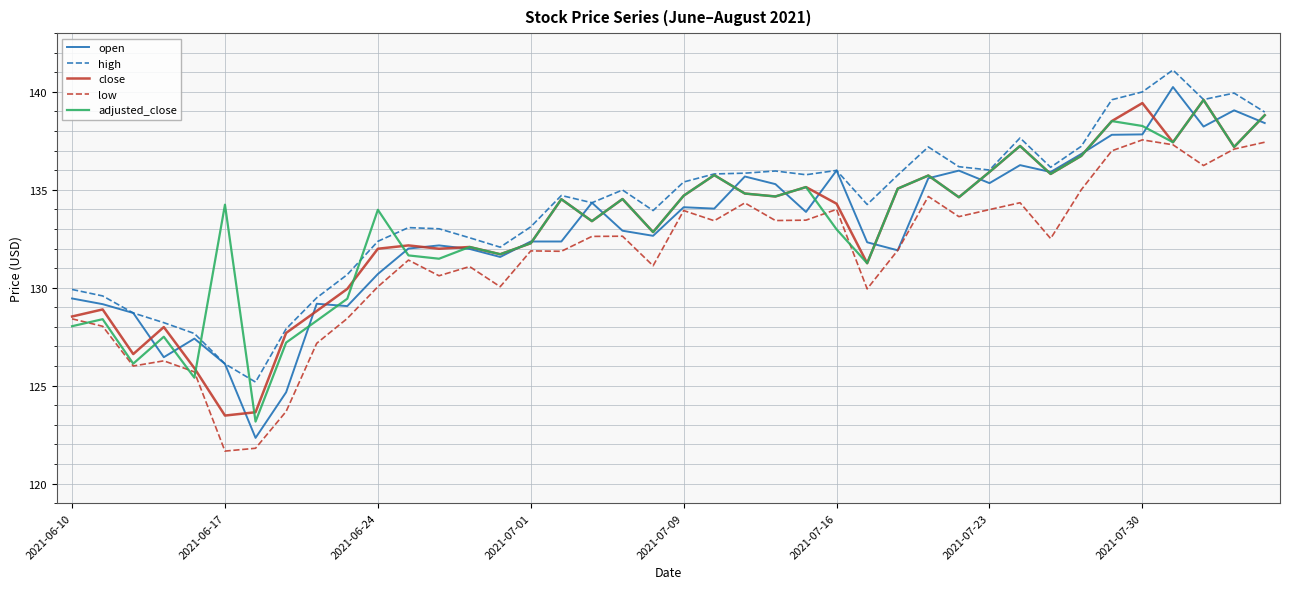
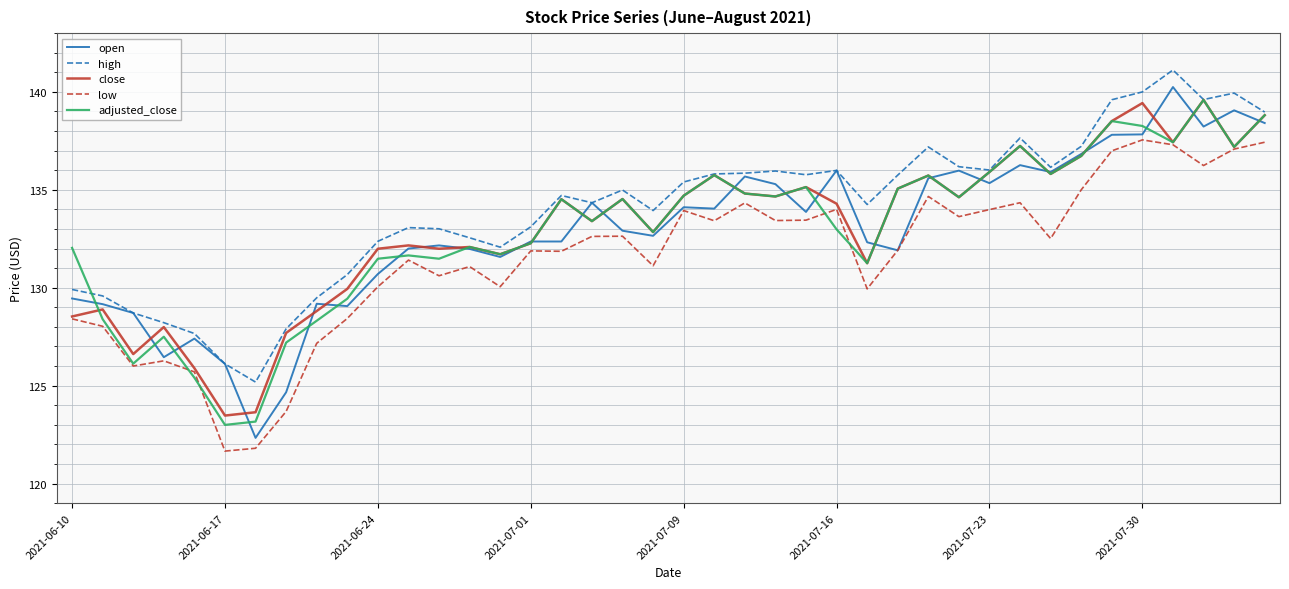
  {
    "adjusted_close": {
-     "2021-06-10": 128.0,
-     "2021-06-17": 134.2,
-     "2021-06-24": 134.0,
+     "2021-06-10": 132.0,
+     "2021-06-17": 123.0,
+     "2021-06-24": 131.5,
      "2021-07-16": 133.0,
      "2021-07-30": 138.3
    }
  }
